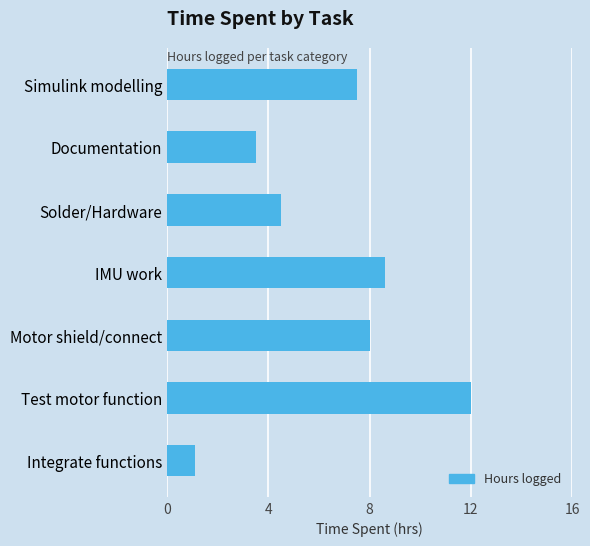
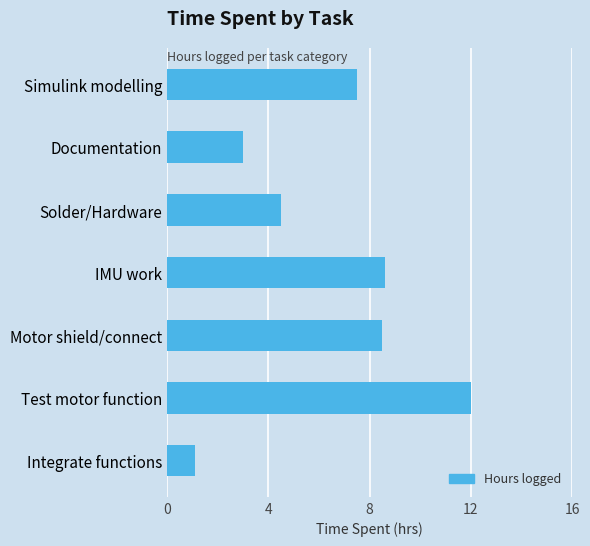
  {
    "Simulink modelling": 7.5,
-   "Documentation": 3.5,
+   "Documentation": 3.0,
    "Solder/Hardware": 4.5,
    "IMU work": 8.6,
-   "Motor shield/connect": 8.0,
+   "Motor shield/connect": 8.5,
    "Test motor function": 12.0,
    "Integrate functions": 1.1
  }
